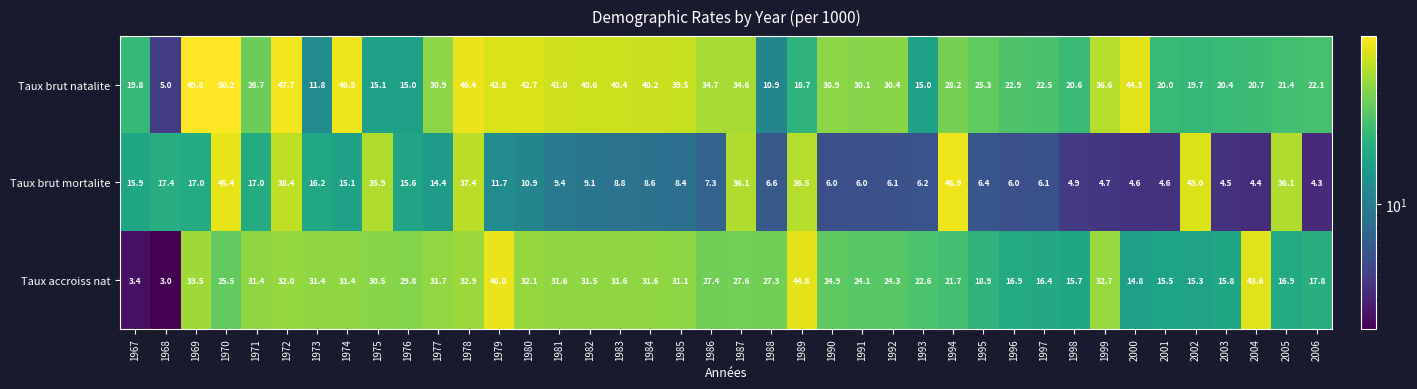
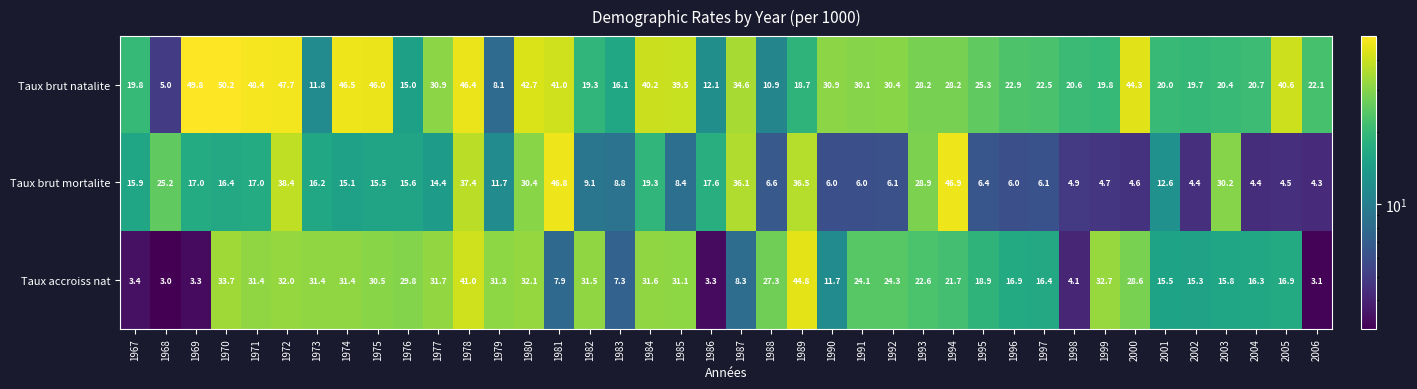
  {
    "Taux brut natalite": {
      "1967": 19.8,
      "1968": 5.0,
      "1969": 49.8,
      "1970": 50.2,
-     "1971": 26.7,
+     "1971": 48.4,
      "1972": 47.7,
      "1973": 11.8,
      "1974": 46.5,
-     "1975": 15.1,
+     "1975": 46.0,
      "1976": 15.0,
      "1977": 30.9,
      "1978": 46.4,
-     "1979": 42.8,
+     "1979": 8.1,
      "1980": 42.7,
      "1981": 41.0,
-     "1982": 40.6,
-     "1983": 40.4,
+     "1982": 19.3,
+     "1983": 16.1,
      "1984": 40.2,
      "1985": 39.5,
-     "1986": 34.7,
+     "1986": 12.1,
      "1987": 34.6,
      "1988": 10.9,
      "1989": 18.7,
      "1990": 30.9,
      "1991": 30.1,
      "1992": 30.4,
-     "1993": 15.0,
+     "1993": 28.2,
      "1994": 28.2,
      "1995": 25.3,
      "1996": 22.9,
      "1997": 22.5,
      "1998": 20.6,
-     "1999": 36.6,
+     "1999": 19.8,
      "2000": 44.3,
      "2001": 20.0,
      "2002": 19.7,
      "2003": 20.4,
      "2004": 20.7,
-     "2005": 21.4,
+     "2005": 40.6,
      "2006": 22.1
    },
    "Taux brut mortalite": {
      "1967": 15.9,
-     "1968": 17.4,
+     "1968": 25.2,
      "1969": 17.0,
-     "1970": 45.4,
+     "1970": 16.4,
      "1971": 17.0,
      "1972": 38.4,
      "1973": 16.2,
      "1974": 15.1,
-     "1975": 35.9,
+     "1975": 15.5,
      "1976": 15.6,
      "1977": 14.4,
      "1978": 37.4,
      "1979": 11.7,
-     "1980": 10.9,
-     "1981": 9.4,
+     "1980": 30.4,
+     "1981": 46.8,
      "1982": 9.1,
      "1983": 8.8,
-     "1984": 8.6,
+     "1984": 19.3,
      "1985": 8.4,
-     "1986": 7.3,
+     "1986": 17.6,
      "1987": 36.1,
      "1988": 6.6,
      "1989": 36.5,
      "1990": 6.0,
      "1991": 6.0,
      "1992": 6.1,
-     "1993": 6.2,
+     "1993": 28.9,
      "1994": 46.9,
      "1995": 6.4,
      "1996": 6.0,
      "1997": 6.1,
      "1998": 4.9,
      "1999": 4.7,
      "2000": 4.6,
-     "2001": 4.6,
-     "2002": 43.0,
-     "2003": 4.5,
+     "2001": 12.6,
+     "2002": 4.4,
+     "2003": 30.2,
      "2004": 4.4,
-     "2005": 36.1,
+     "2005": 4.5,
      "2006": 4.3
    },
    "Taux accroiss nat": {
      "1967": 3.4,
      "1968": 3.0,
-     "1969": 33.5,
-     "1970": 25.5,
+     "1969": 3.3,
+     "1970": 33.7,
      "1971": 31.4,
      "1972": 32.0,
      "1973": 31.4,
      "1974": 31.4,
      "1975": 30.5,
      "1976": 29.8,
      "1977": 31.7,
-     "1978": 32.9,
-     "1979": 46.0,
+     "1978": 41.0,
+     "1979": 31.3,
      "1980": 32.1,
-     "1981": 31.6,
+     "1981": 7.9,
      "1982": 31.5,
-     "1983": 31.6,
+     "1983": 7.3,
      "1984": 31.6,
      "1985": 31.1,
-     "1986": 27.4,
-     "1987": 27.6,
+     "1986": 3.3,
+     "1987": 8.3,
      "1988": 27.3,
      "1989": 44.8,
-     "1990": 24.9,
+     "1990": 11.7,
      "1991": 24.1,
      "1992": 24.3,
      "1993": 22.6,
      "1994": 21.7,
      "1995": 18.9,
      "1996": 16.9,
      "1997": 16.4,
-     "1998": 15.7,
+     "1998": 4.1,
      "1999": 32.7,
-     "2000": 14.8,
+     "2000": 28.6,
      "2001": 15.5,
      "2002": 15.3,
      "2003": 15.8,
-     "2004": 43.6,
+     "2004": 16.3,
      "2005": 16.9,
-     "2006": 17.8
+     "2006": 3.1
    }
  }
